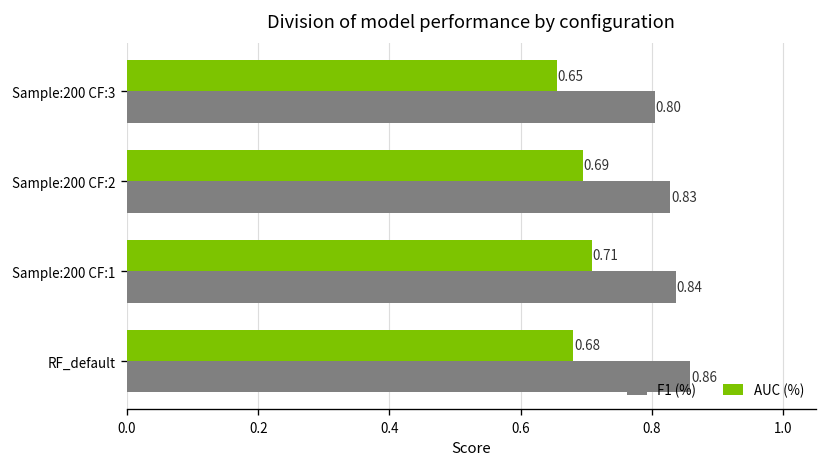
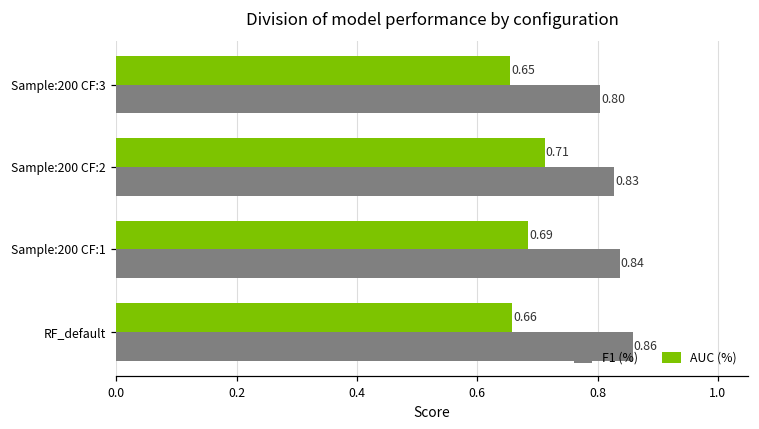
  {
    "F1 (%)": {
      "Sample:200 CF:3": 0.80,
      "Sample:200 CF:2": 0.83,
      "Sample:200 CF:1": 0.84,
      "RF_default": 0.86
    },
    "AUC (%)": {
      "Sample:200 CF:3": 0.65,
-     "Sample:200 CF:2": 0.69,
-     "Sample:200 CF:1": 0.71,
-     "RF_default": 0.68
+     "Sample:200 CF:2": 0.71,
+     "Sample:200 CF:1": 0.69,
+     "RF_default": 0.66
    }
  }
